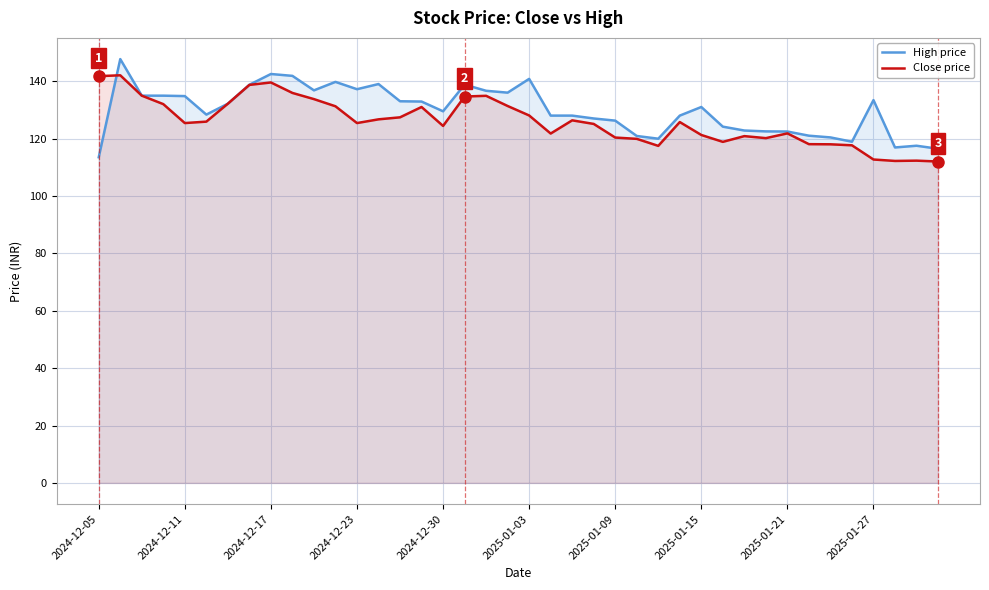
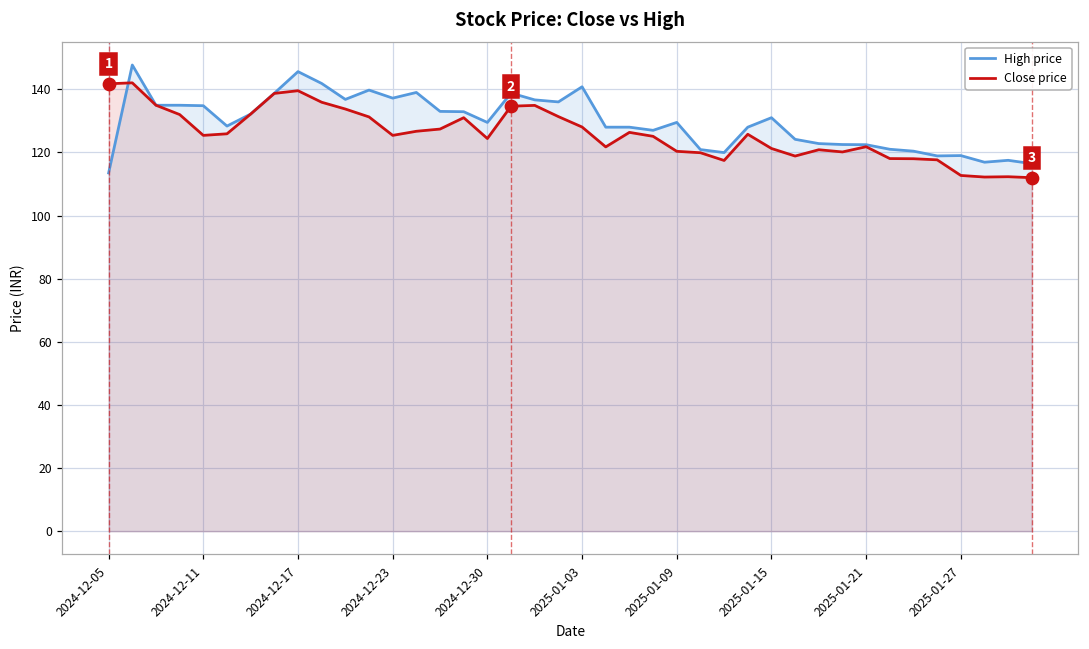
  {
    "High price": {
      "2024-12-05": 113,
      "2024-12-11": 135,
-     "2024-12-17": 143,
+     "2024-12-17": 146,
      "2024-12-23": 137,
      "2024-12-30": 130,
      "2025-01-03": 141,
-     "2025-01-09": 126,
+     "2025-01-09": 130,
      "2025-01-15": 131,
-     "2025-01-27": 133
+     "2025-01-27": 119
    }
  }
